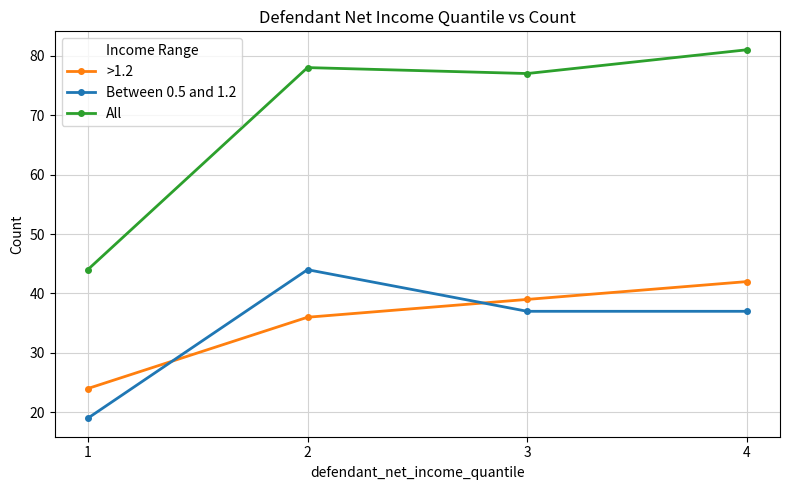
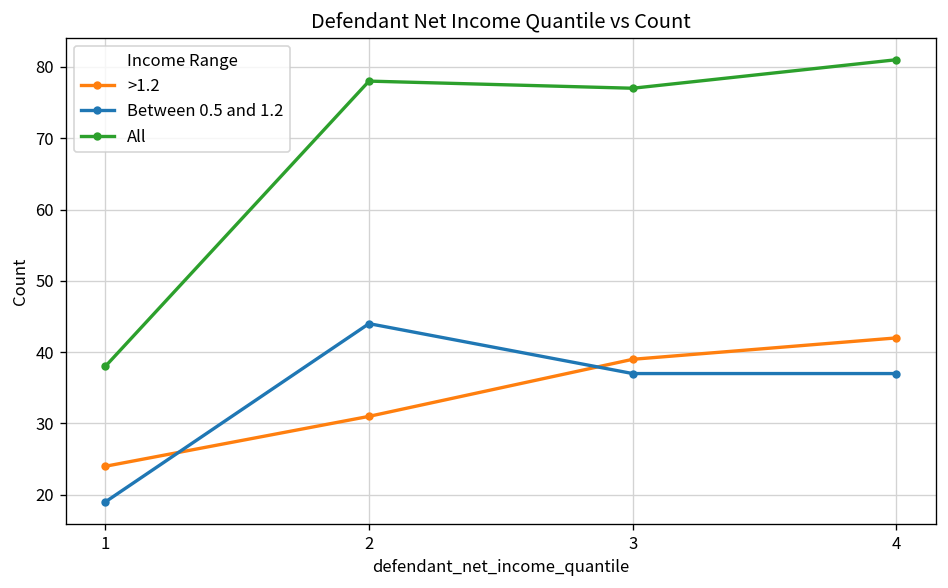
  {
    ">1.2": {
      "1": 24,
-     "2": 36,
+     "2": 31,
      "3": 39,
      "4": 42
    },
    "Between 0.5 and 1.2": {
      "1": 19,
      "2": 44,
      "3": 37,
      "4": 37
    },
    "All": {
-     "1": 44,
+     "1": 38,
      "2": 78,
      "3": 77,
      "4": 81
    }
  }
